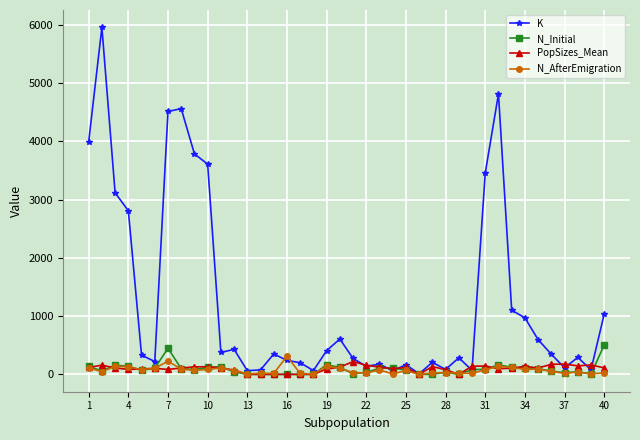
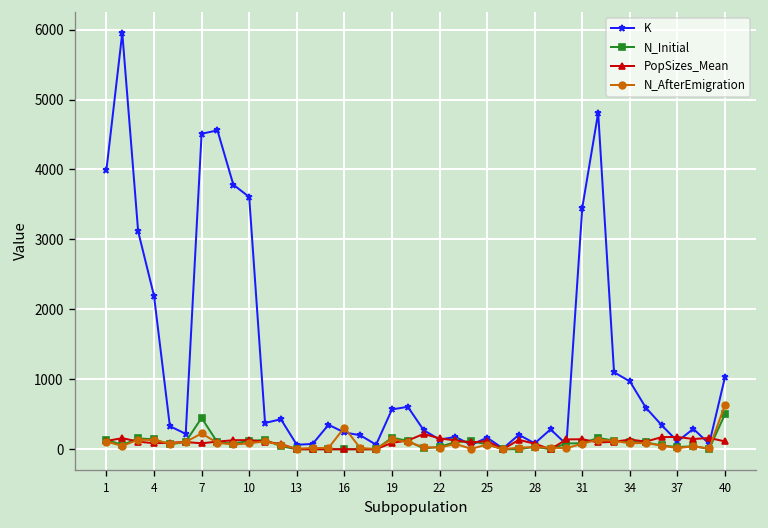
  {
    "K": {
      "1": 4000,
-     "4": 2800,
+     "4": 2200,
      "7": 4500,
      "10": 3600,
      "13": 100,
      "16": 200,
-     "19": 400,
+     "19": 600,
      "25": 200,
      "31": 3500,
      "34": 1000,
      "37": 100,
      "40": 1000
    },
    "N_Initial": {
      "7": 400,
      "40": 500
    },
    "PopSizes_Mean": {
      "4": 100,
      "7": 100,
      "19": 100,
      "25": 100,
      "31": 100,
      "37": 200,
      "40": 100
    },
    "N_AfterEmigration": {
      "7": 200,
      "16": 300,
-     "40": 0
+     "40": 600
    }
  }
